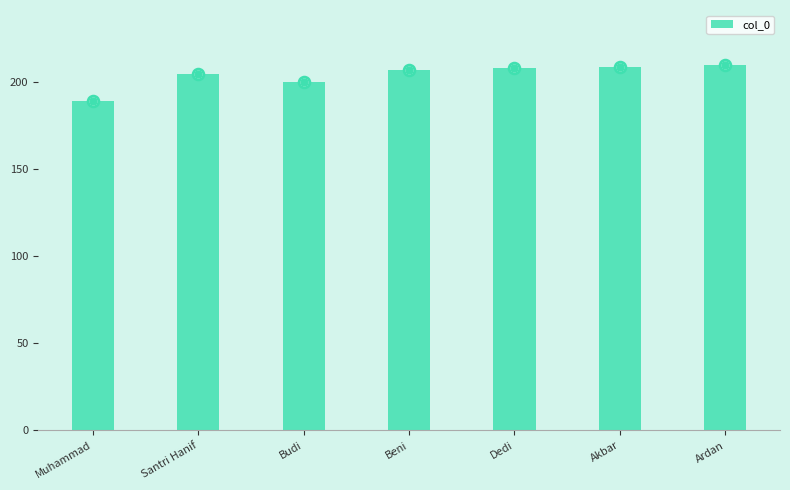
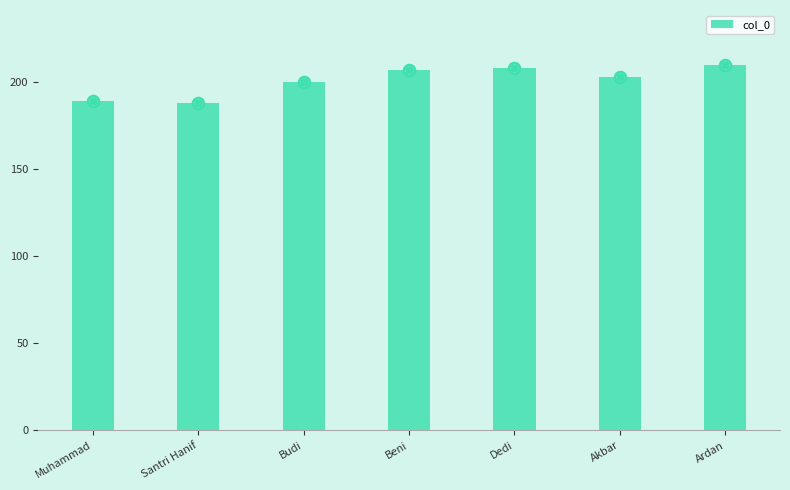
  {
    "Muhammad": 189,
-   "Santri Hanif": 205,
+   "Santri Hanif": 188,
    "Budi": 200,
    "Beni": 207,
    "Dedi": 208,
-   "Akbar": 209,
+   "Akbar": 203,
    "Ardan": 210
  }
